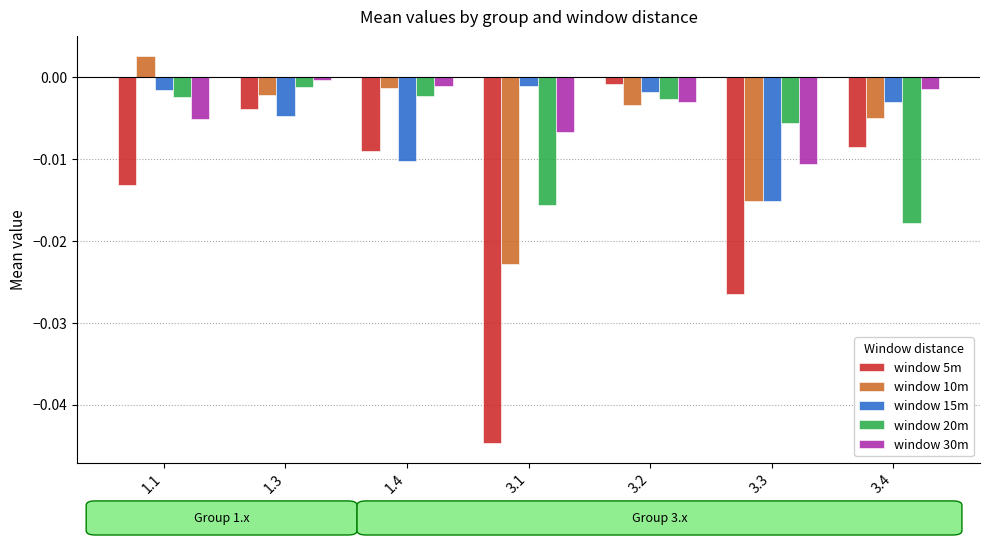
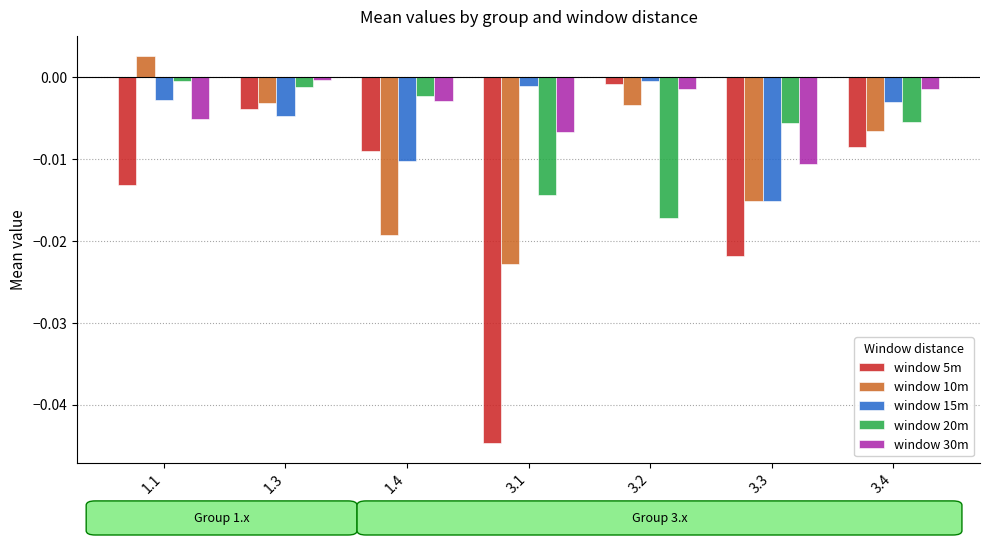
  {
    "window 5m": {
      "1.1": -0.013,
      "1.3": -0.004,
      "1.4": -0.009,
      "3.1": -0.045,
      "3.2": -0.001,
-     "3.3": -0.026,
+     "3.3": -0.022,
      "3.4": -0.009
    },
    "window 10m": {
      "1.1": 0.003,
-     "1.3": -0.002,
-     "1.4": -0.001,
+     "1.3": -0.003,
+     "1.4": -0.019,
      "3.1": -0.023,
      "3.2": -0.003,
      "3.3": -0.015,
-     "3.4": -0.005
+     "3.4": -0.007
    },
    "window 15m": {
-     "1.1": -0.002,
+     "1.1": -0.003,
      "1.3": -0.005,
      "1.4": -0.010,
      "3.1": -0.001,
-     "3.2": -0.002,
+     "3.2": 0.000,
      "3.3": -0.015,
      "3.4": -0.003
    },
    "window 20m": {
-     "1.1": -0.002,
+     "1.1": 0.000,
      "1.3": -0.001,
      "1.4": -0.002,
-     "3.1": -0.016,
-     "3.2": -0.003,
+     "3.1": -0.014,
+     "3.2": -0.017,
      "3.3": -0.006,
-     "3.4": -0.018
+     "3.4": -0.005
    },
    "window 30m": {
      "1.1": -0.005,
      "1.3": 0.000,
-     "1.4": -0.001,
+     "1.4": -0.003,
      "3.1": -0.007,
-     "3.2": -0.003,
+     "3.2": -0.001,
      "3.3": -0.011,
      "3.4": -0.001
    }
  }
